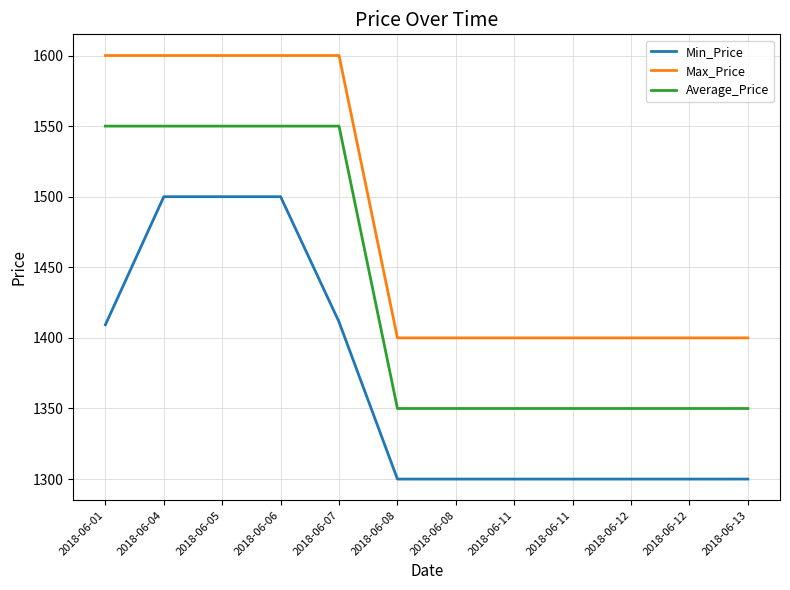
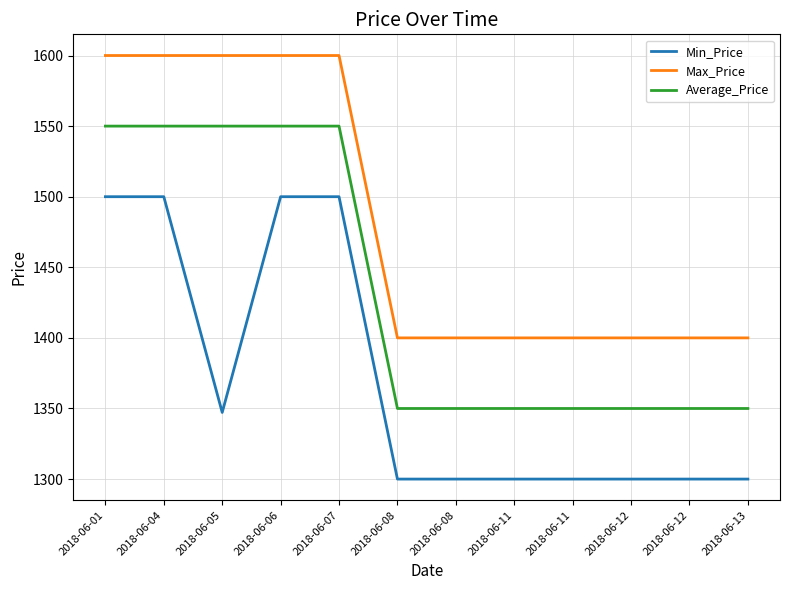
  {
    "Min_Price": {
-     "2018-06-01": 1409,
+     "2018-06-01": 1500,
      "2018-06-04": 1500,
-     "2018-06-05": 1500,
+     "2018-06-05": 1347,
      "2018-06-06": 1500,
-     "2018-06-07": 1411,
+     "2018-06-07": 1500,
      "2018-06-13": 1300
    },
    "Max_Price": {
      "2018-06-01": 1600,
      "2018-06-04": 1600,
      "2018-06-05": 1600,
      "2018-06-06": 1600,
      "2018-06-07": 1600,
      "2018-06-13": 1400
    },
    "Average_Price": {
      "2018-06-01": 1550,
      "2018-06-04": 1550,
      "2018-06-05": 1550,
      "2018-06-06": 1550,
      "2018-06-07": 1550,
      "2018-06-13": 1350
    }
  }
